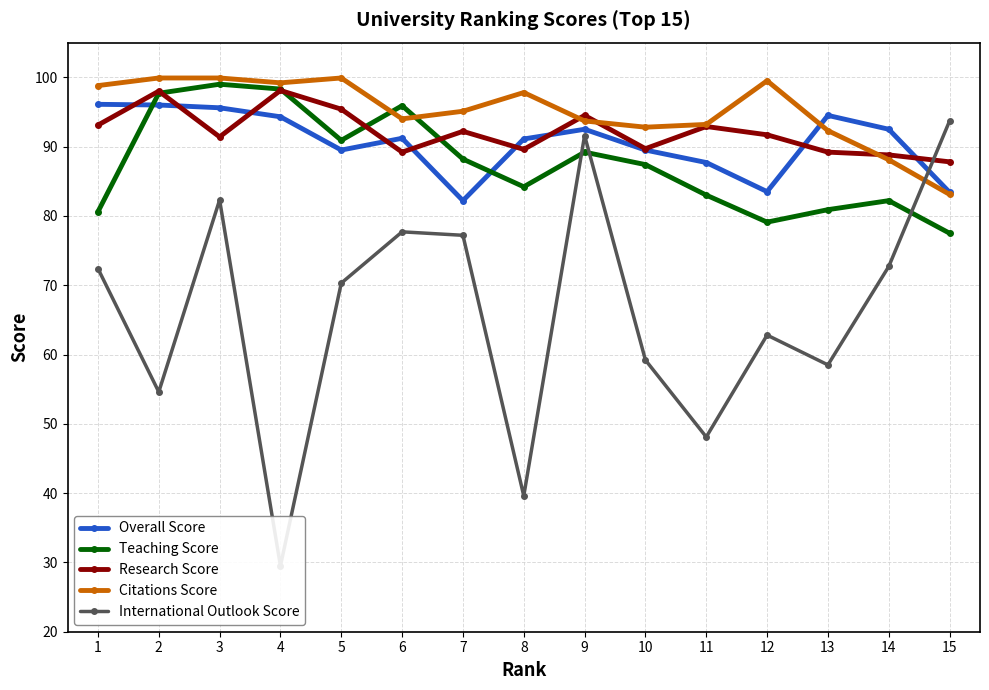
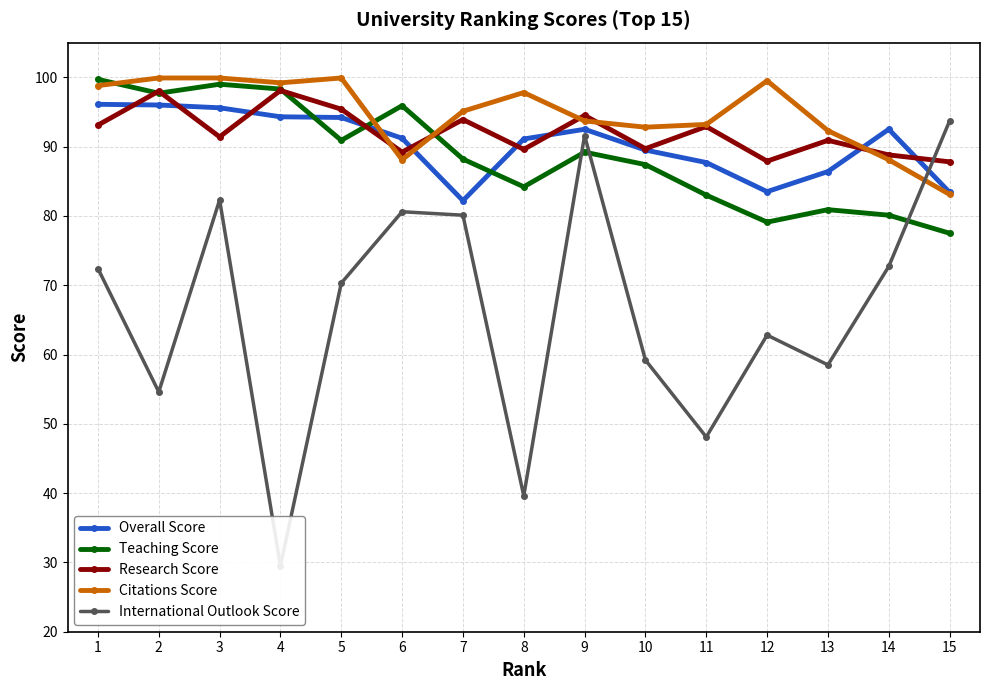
  {
    "Overall Score": {
      "1": 96,
      "2": 96,
      "3": 96,
      "4": 94,
-     "5": 90,
+     "5": 94,
      "6": 91,
      "7": 82,
      "8": 91,
      "9": 93,
      "11": 88,
      "12": 84,
-     "13": 95,
+     "13": 86,
      "14": 93
    },
    "Teaching Score": {
-     "1": 81,
+     "1": 100,
      "3": 99,
      "5": 91,
      "6": 96,
      "7": 88,
      "8": 84,
      "9": 89,
      "10": 87,
      "11": 83,
      "12": 79,
      "13": 81,
-     "14": 82,
+     "14": 80,
      "15": 78
    },
    "Research Score": {
      "1": 93,
      "3": 91,
      "5": 95,
      "6": 89,
-     "7": 92,
+     "7": 94,
      "8": 90,
      "9": 95,
-     "12": 92,
-     "13": 89,
+     "12": 88,
+     "13": 91,
      "14": 89,
      "15": 88
    },
    "Citations Score": {
      "1": 99,
      "2": 100,
      "3": 100,
      "4": 99,
      "5": 100,
-     "6": 94,
+     "6": 88,
      "7": 95,
      "8": 98,
      "9": 94,
      "10": 93,
      "12": 100,
      "13": 92,
      "14": 88
    },
    "International Outlook Score": {
      "1": 72,
      "2": 55,
      "3": 82,
      "5": 70,
-     "6": 78,
-     "7": 77,
+     "6": 81,
+     "7": 80,
      "8": 40,
      "9": 92,
      "10": 59,
      "11": 48,
      "12": 63,
      "13": 59,
      "14": 73,
      "15": 94
    }
  }
